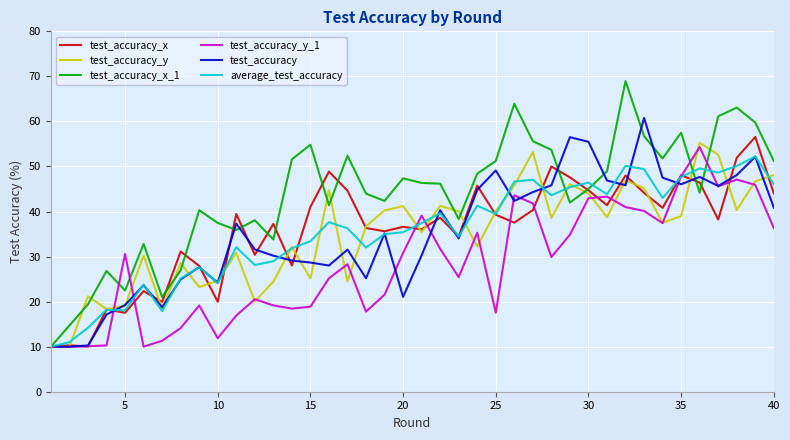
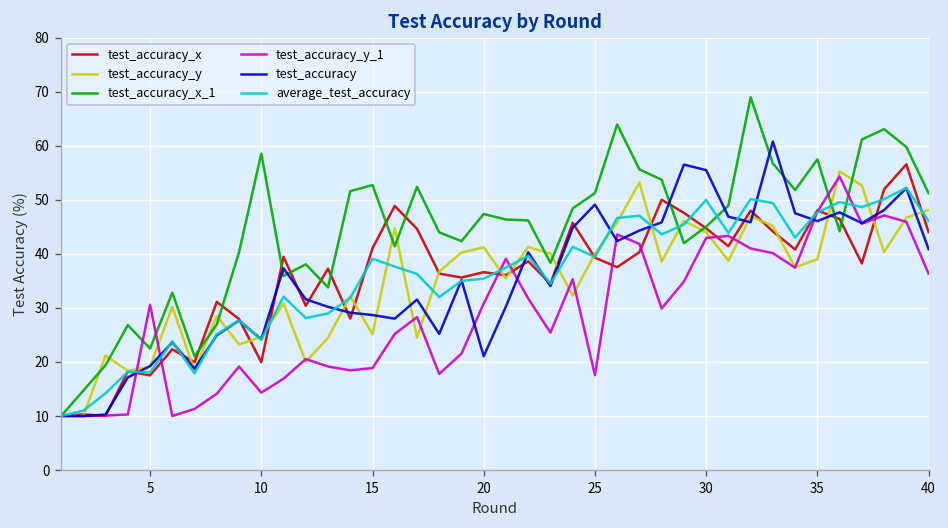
  {
    "test_accuracy_x": {
      "10": 20,
      "15": 41,
      "20": 37,
      "40": 44
    },
    "test_accuracy_y": {
      "15": 25,
      "20": 41,
      "25": 40,
      "30": 44,
      "35": 39,
      "40": 48
    },
    "test_accuracy_x_1": {
      "5": 22,
-     "10": 37,
-     "15": 55,
+     "10": 59,
+     "15": 53,
      "20": 47,
      "25": 51,
      "35": 57,
      "40": 51
    },
    "test_accuracy_y_1": {
      "5": 31,
-     "10": 12,
+     "10": 14,
      "15": 19,
      "20": 31,
      "25": 18,
      "30": 43,
      "40": 36
    },
    "test_accuracy": {
      "15": 29,
      "20": 21,
      "25": 49,
      "30": 55,
      "35": 46,
      "40": 41
    },
    "average_test_accuracy": {
-     "15": 33,
+     "15": 39,
      "20": 35,
-     "30": 46,
+     "30": 50,
      "40": 46
    }
  }
